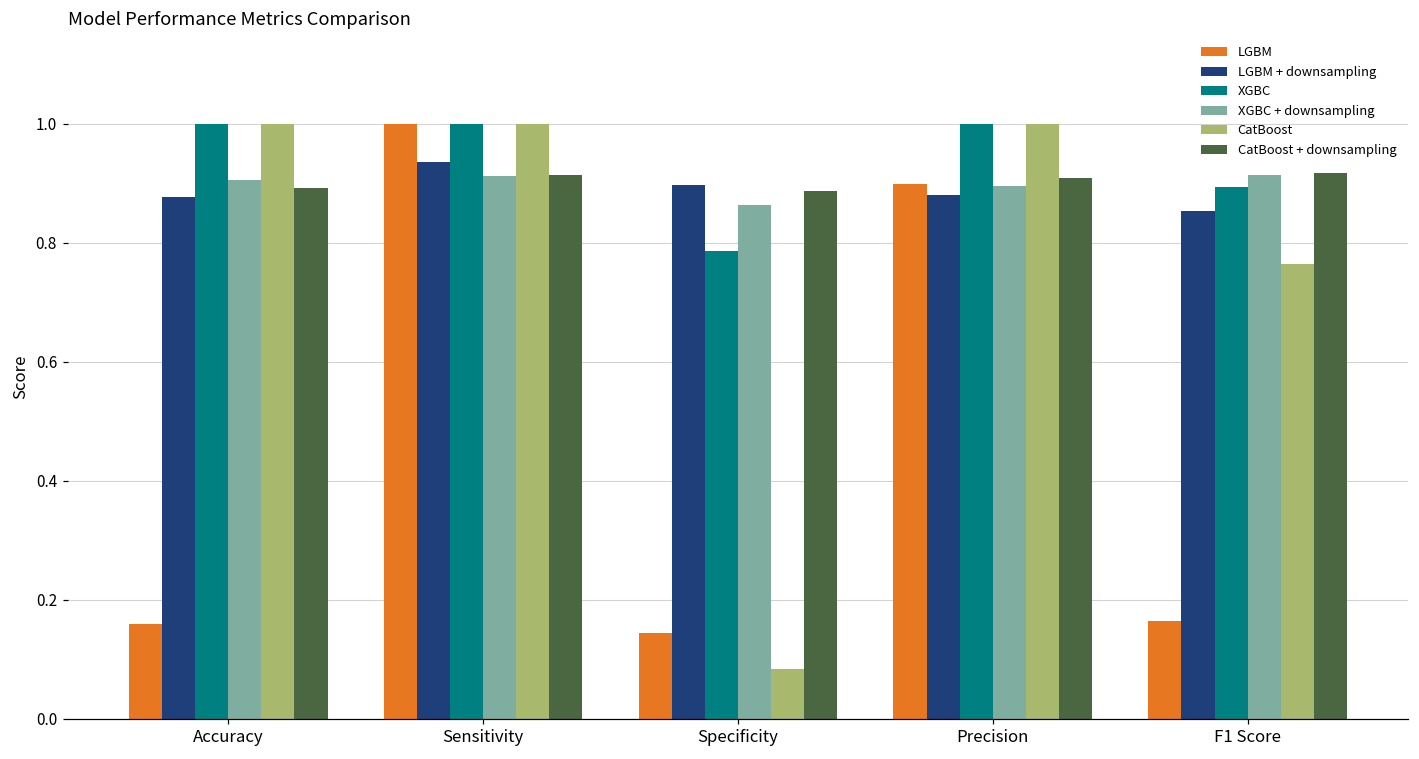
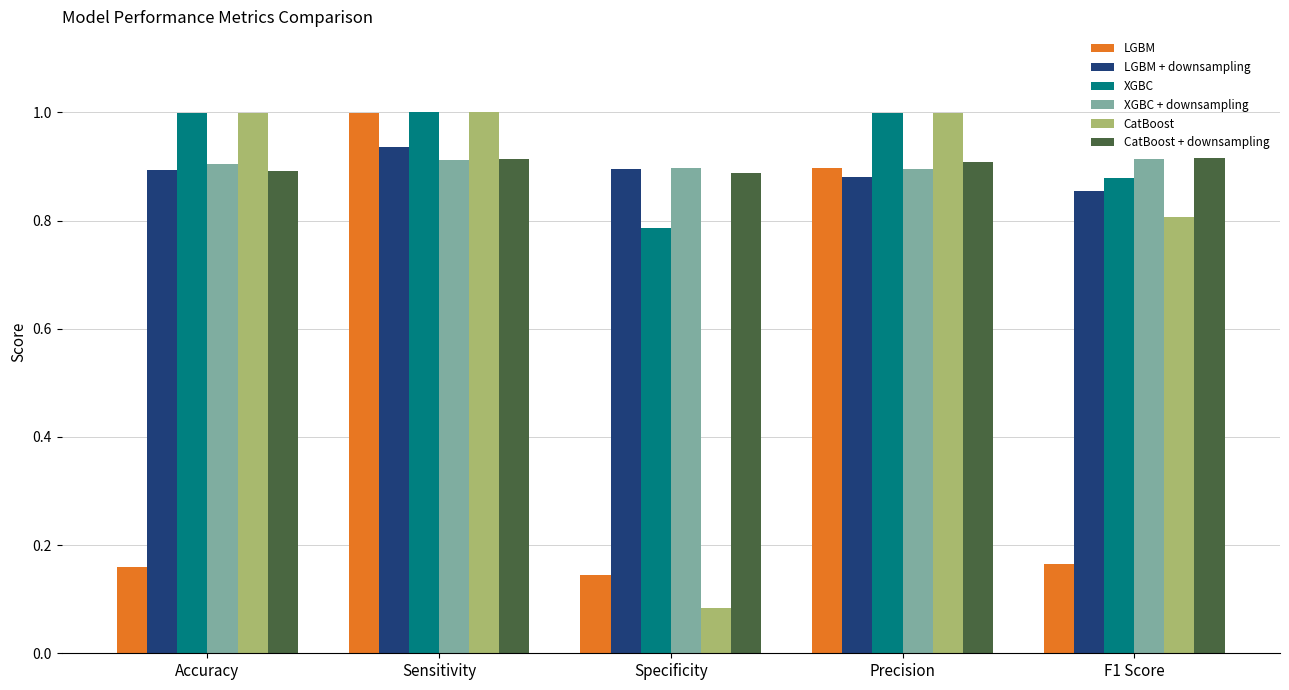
  {
    "LGBM": {
      "Accuracy": 0.16,
      "Sensitivity": 1.00,
      "Specificity": 0.14,
      "Precision": 0.90,
      "F1 Score": 0.16
    },
    "LGBM + downsampling": {
-     "Accuracy": 0.88,
+     "Accuracy": 0.89,
      "Sensitivity": 0.94,
      "Specificity": 0.90,
      "Precision": 0.88,
      "F1 Score": 0.85
    },
    "XGBC": {
      "Accuracy": 1.00,
      "Sensitivity": 1.00,
      "Specificity": 0.79,
      "Precision": 1.00,
-     "F1 Score": 0.89
+     "F1 Score": 0.88
    },
    "XGBC + downsampling": {
      "Accuracy": 0.90,
      "Sensitivity": 0.91,
-     "Specificity": 0.86,
+     "Specificity": 0.90,
      "Precision": 0.90,
      "F1 Score": 0.91
    },
    "CatBoost": {
      "Accuracy": 1.00,
      "Sensitivity": 1.00,
      "Specificity": 0.08,
      "Precision": 1.00,
-     "F1 Score": 0.76
+     "F1 Score": 0.81
    },
    "CatBoost + downsampling": {
      "Accuracy": 0.89,
      "Sensitivity": 0.91,
      "Specificity": 0.89,
      "Precision": 0.91,
      "F1 Score": 0.92
    }
  }
